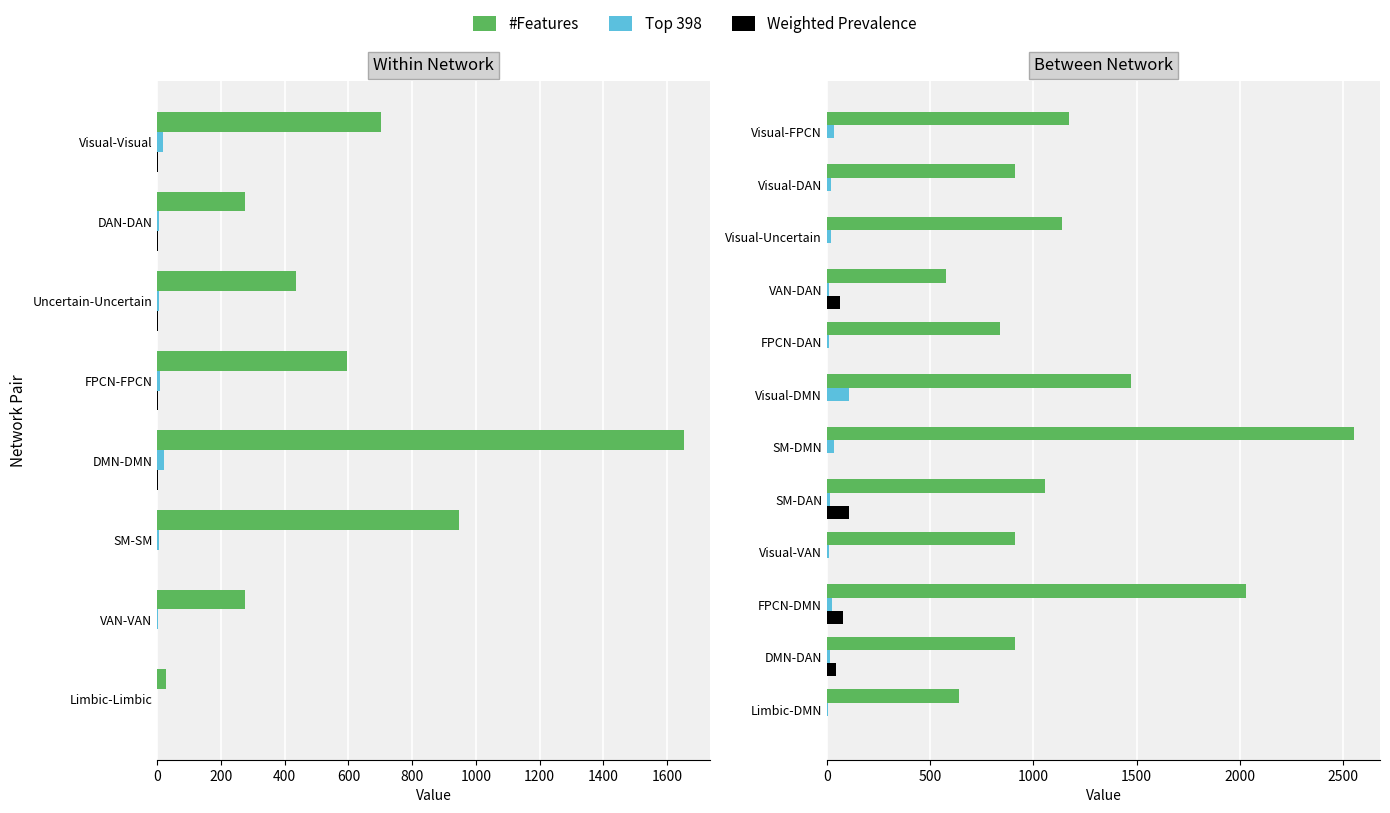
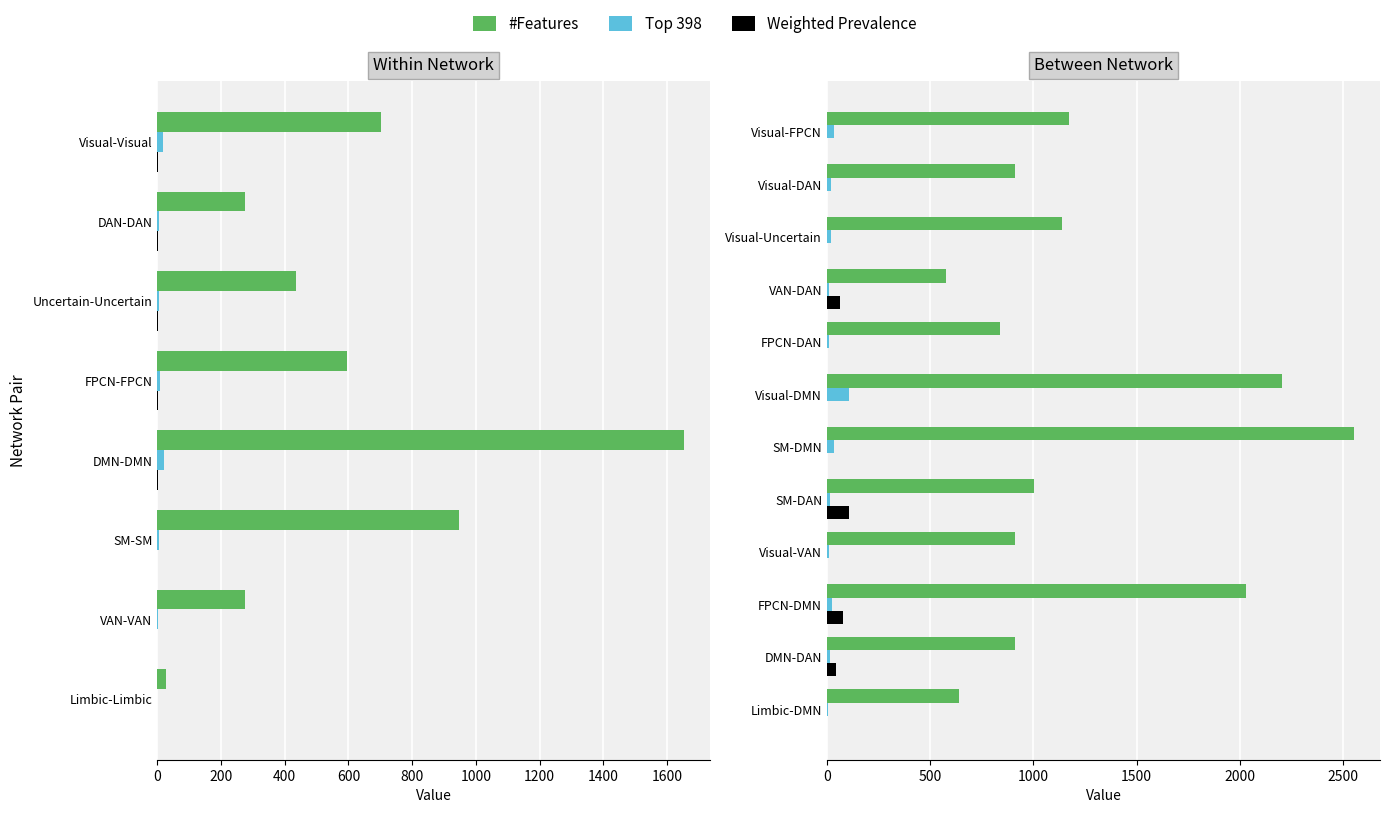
  {
    "Within Network": {
      "#Features": {
        "Visual-Visual": 700,
        "DAN-DAN": 280,
        "Uncertain-Uncertain": 440,
        "FPCN-FPCN": 600,
        "DMN-DMN": 1650,
        "SM-SM": 950,
        "VAN-VAN": 280,
        "Limbic-Limbic": 30
      },
      "Top 398": {
        "Visual-Visual": 20,
        "FPCN-FPCN": 10,
        "DMN-DMN": 20,
        "Limbic-Limbic": 0
      },
      "Weighted Prevalence": {
        "Limbic-Limbic": 0
      }
    },
    "Between Network": {
      "#Features": {
        "Visual-FPCN": 1170,
        "Visual-DAN": 910,
        "Visual-Uncertain": 1140,
        "VAN-DAN": 580,
        "FPCN-DAN": 840,
-       "Visual-DMN": 1470,
+       "Visual-DMN": 2200,
        "SM-DMN": 2550,
-       "SM-DAN": 1060,
+       "SM-DAN": 1000,
        "Visual-VAN": 910,
        "FPCN-DMN": 2030,
        "DMN-DAN": 910,
        "Limbic-DMN": 640
      },
      "Top 398": {
        "Visual-FPCN": 40,
        "Visual-DAN": 20,
        "Visual-Uncertain": 20,
        "Visual-DMN": 110,
        "SM-DMN": 30,
        "SM-DAN": 10,
        "FPCN-DMN": 20,
        "DMN-DAN": 20
      },
      "Weighted Prevalence": {
        "VAN-DAN": 60,
        "SM-DAN": 100,
        "FPCN-DMN": 80,
        "DMN-DAN": 40
      }
    }
  }
